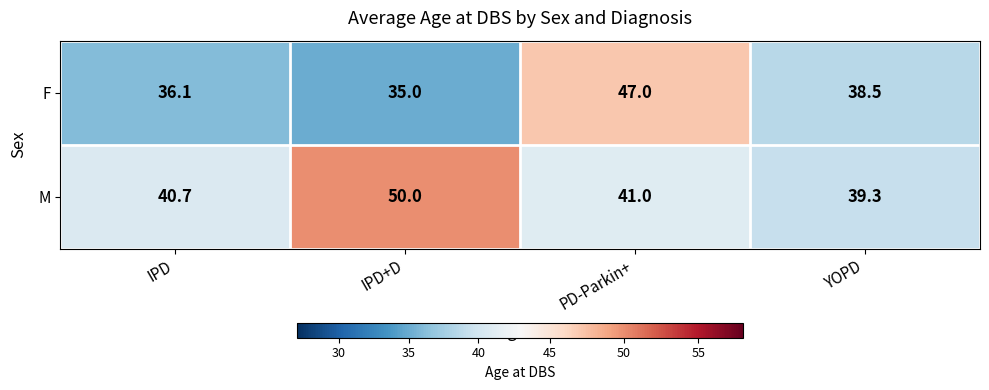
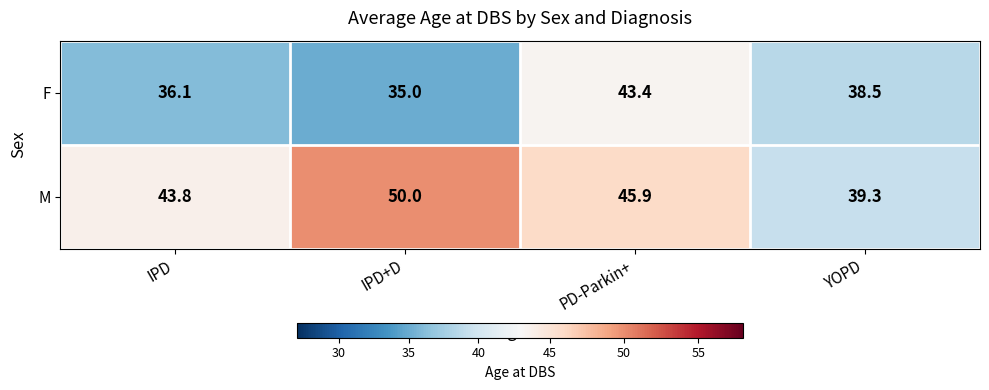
  {
    "F": {
      "IPD": 36.1,
      "IPD+D": 35.0,
-     "PD-Parkin+": 47.0,
+     "PD-Parkin+": 43.4,
      "YOPD": 38.5
    },
    "M": {
-     "IPD": 40.7,
+     "IPD": 43.8,
      "IPD+D": 50.0,
-     "PD-Parkin+": 41.0,
+     "PD-Parkin+": 45.9,
      "YOPD": 39.3
    }
  }
